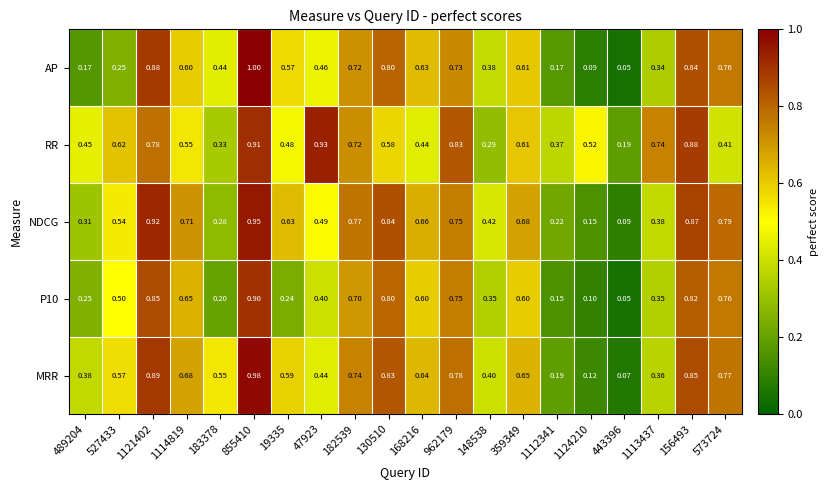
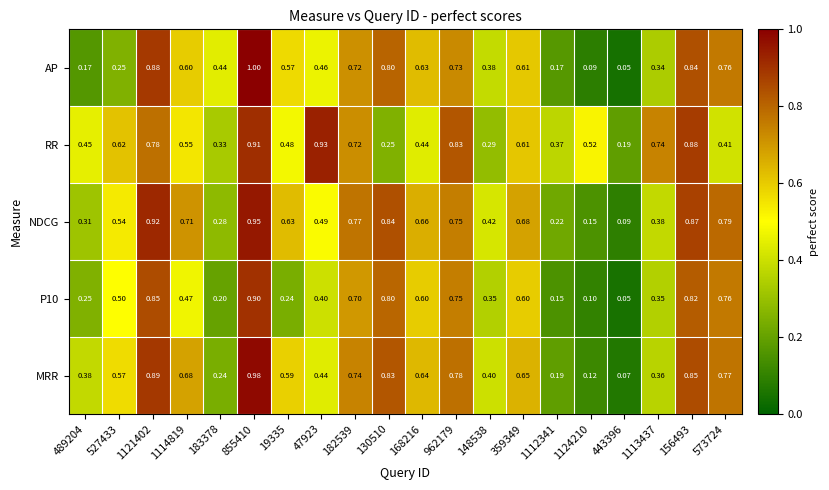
  {
    "AP": {
      "489204": 0.17,
      "527433": 0.25,
      "1121402": 0.88,
      "1114819": 0.60,
      "183378": 0.44,
      "855410": 1.00,
      "19335": 0.57,
      "47923": 0.46,
      "182539": 0.72,
      "130510": 0.80,
      "168216": 0.63,
      "962179": 0.73,
      "148538": 0.38,
      "359349": 0.61,
      "1112341": 0.17,
      "1124210": 0.09,
      "443396": 0.05,
      "1113437": 0.34,
      "156493": 0.84,
      "573724": 0.76
    },
    "RR": {
      "489204": 0.45,
      "527433": 0.62,
      "1121402": 0.78,
      "1114819": 0.55,
      "183378": 0.33,
      "855410": 0.91,
      "19335": 0.48,
      "47923": 0.93,
      "182539": 0.72,
-     "130510": 0.58,
+     "130510": 0.25,
      "168216": 0.44,
      "962179": 0.83,
      "148538": 0.29,
      "359349": 0.61,
      "1112341": 0.37,
      "1124210": 0.52,
      "443396": 0.19,
      "1113437": 0.74,
      "156493": 0.88,
      "573724": 0.41
    },
    "NDCG": {
      "489204": 0.31,
      "527433": 0.54,
      "1121402": 0.92,
      "1114819": 0.71,
      "183378": 0.28,
      "855410": 0.95,
      "19335": 0.63,
      "47923": 0.49,
      "182539": 0.77,
      "130510": 0.84,
      "168216": 0.66,
      "962179": 0.75,
      "148538": 0.42,
      "359349": 0.68,
      "1112341": 0.22,
      "1124210": 0.15,
      "443396": 0.09,
      "1113437": 0.38,
      "156493": 0.87,
      "573724": 0.79
    },
    "P10": {
      "489204": 0.25,
      "527433": 0.50,
      "1121402": 0.85,
-     "1114819": 0.65,
+     "1114819": 0.47,
      "183378": 0.20,
      "855410": 0.90,
      "19335": 0.24,
      "47923": 0.40,
      "182539": 0.70,
      "130510": 0.80,
      "168216": 0.60,
      "962179": 0.75,
      "148538": 0.35,
      "359349": 0.60,
      "1112341": 0.15,
      "1124210": 0.10,
      "443396": 0.05,
      "1113437": 0.35,
      "156493": 0.82,
      "573724": 0.76
    },
    "MRR": {
      "489204": 0.38,
      "527433": 0.57,
      "1121402": 0.89,
      "1114819": 0.68,
-     "183378": 0.55,
+     "183378": 0.24,
      "855410": 0.98,
      "19335": 0.59,
      "47923": 0.44,
      "182539": 0.74,
      "130510": 0.83,
      "168216": 0.64,
      "962179": 0.78,
      "148538": 0.40,
      "359349": 0.65,
      "1112341": 0.19,
      "1124210": 0.12,
      "443396": 0.07,
      "1113437": 0.36,
      "156493": 0.85,
      "573724": 0.77
    }
  }
